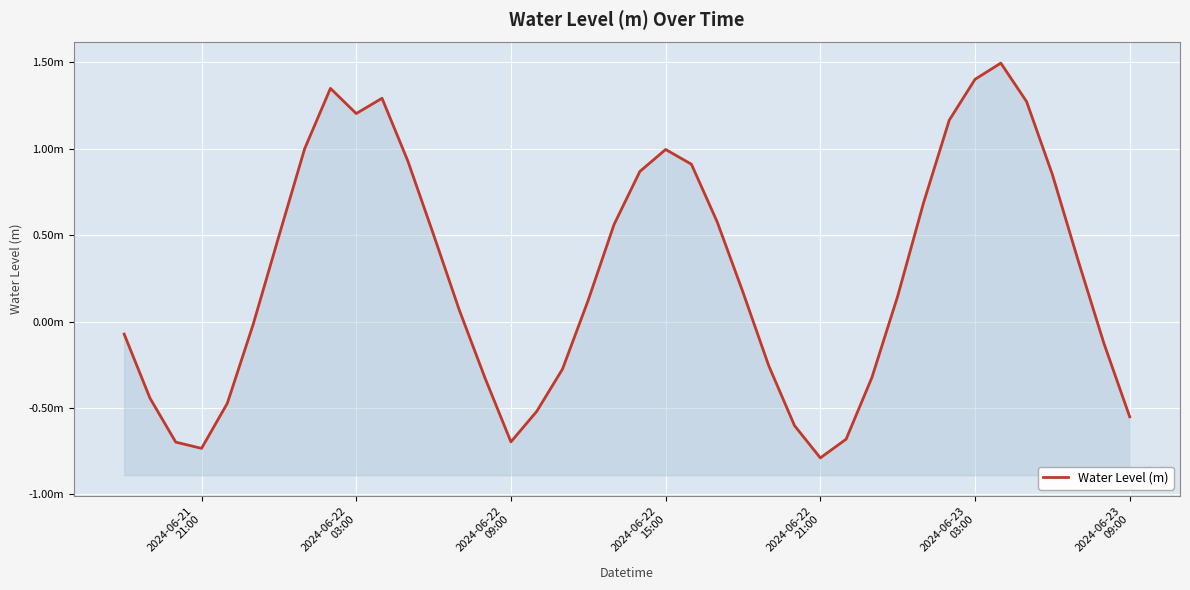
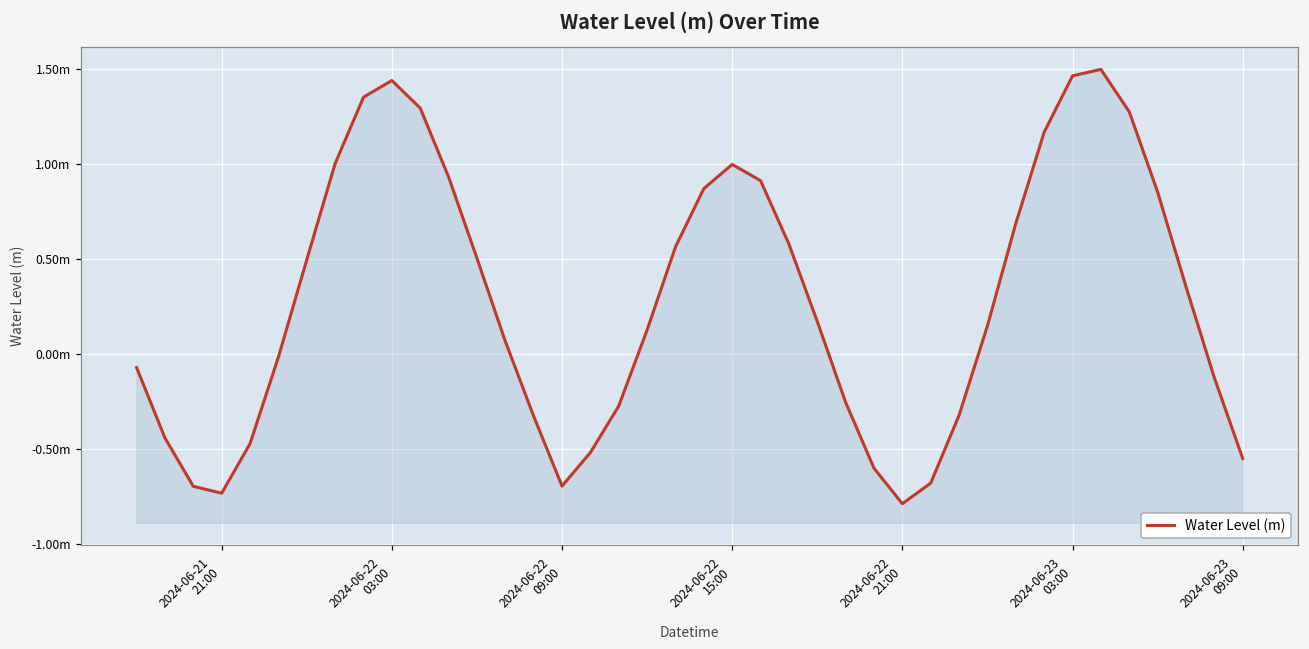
  {
    "2024-06-21 21:00": "-0.73m",
-   "2024-06-22 03:00": "1.20m",
+   "2024-06-22 03:00": "1.44m",
    "2024-06-22 09:00": "-0.70m",
    "2024-06-22 15:00": "1.00m",
    "2024-06-22 21:00": "-0.79m",
-   "2024-06-23 03:00": "1.40m",
+   "2024-06-23 03:00": "1.46m",
    "2024-06-23 09:00": "-0.55m"
  }
